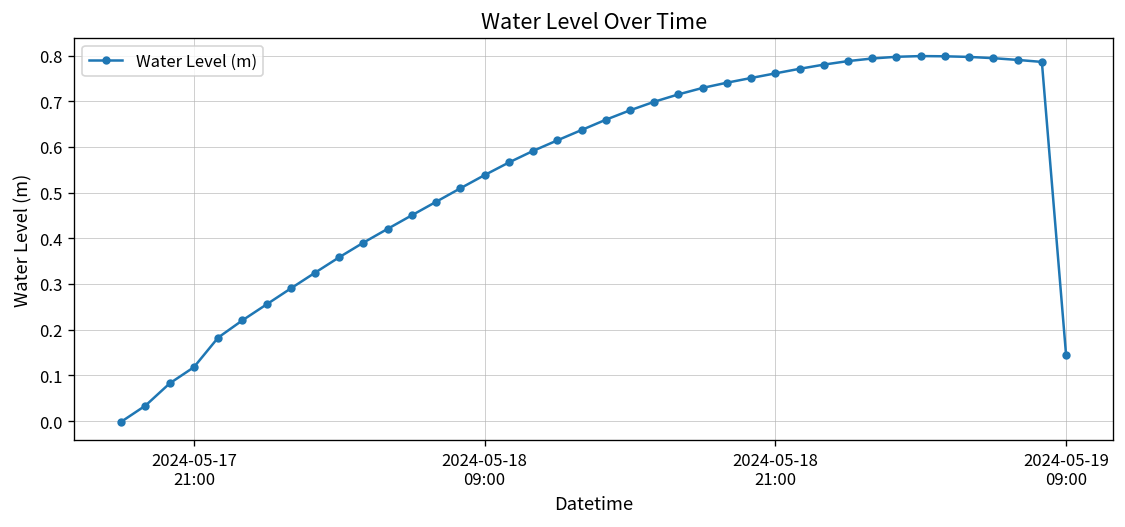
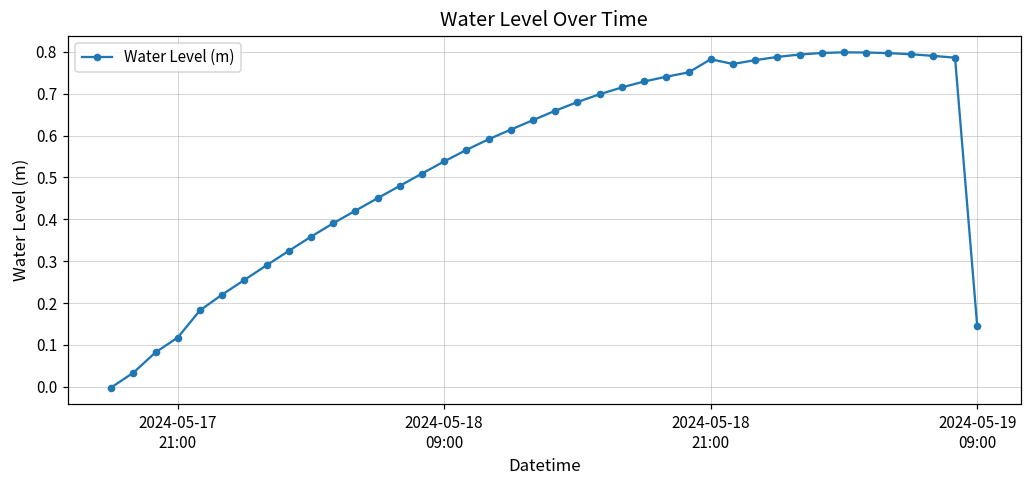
  {
    "2024-05-17 21:00": 0.12,
    "2024-05-18 09:00": 0.54,
-   "2024-05-18 21:00": 0.76,
+   "2024-05-18 21:00": 0.78,
    "2024-05-19 09:00": 0.14
  }
